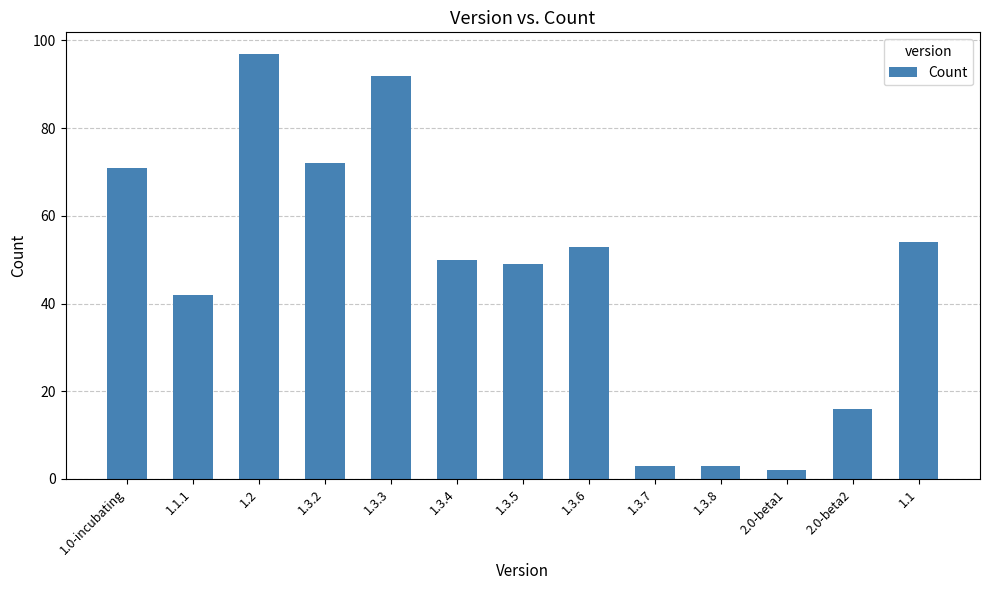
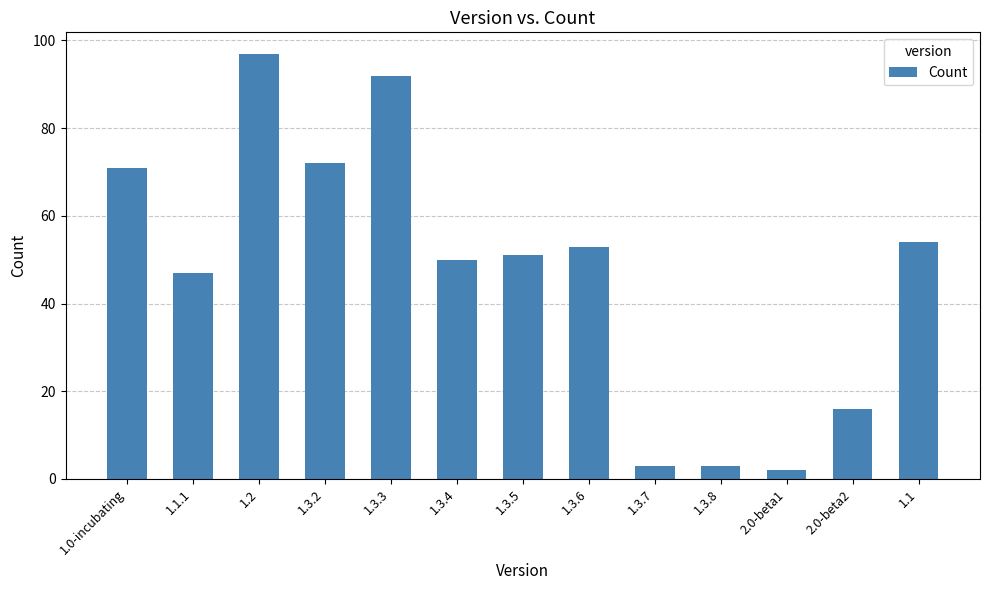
  {
    "1.0-incubating": 71,
-   "1.1.1": 42,
+   "1.1.1": 47,
    "1.2": 97,
    "1.3.2": 72,
    "1.3.3": 92,
    "1.3.4": 50,
-   "1.3.5": 49,
+   "1.3.5": 51,
    "1.3.6": 53,
    "1.3.7": 3,
    "1.3.8": 3,
    "2.0-beta1": 2,
    "2.0-beta2": 16,
    "1.1": 54
  }
